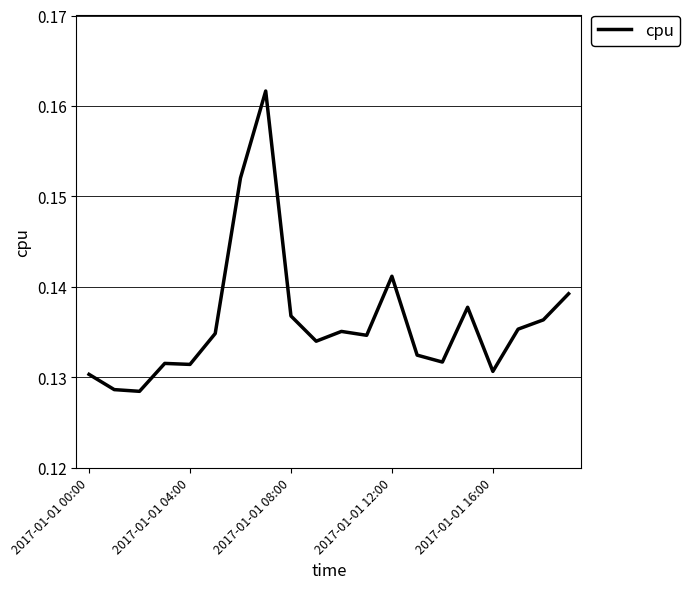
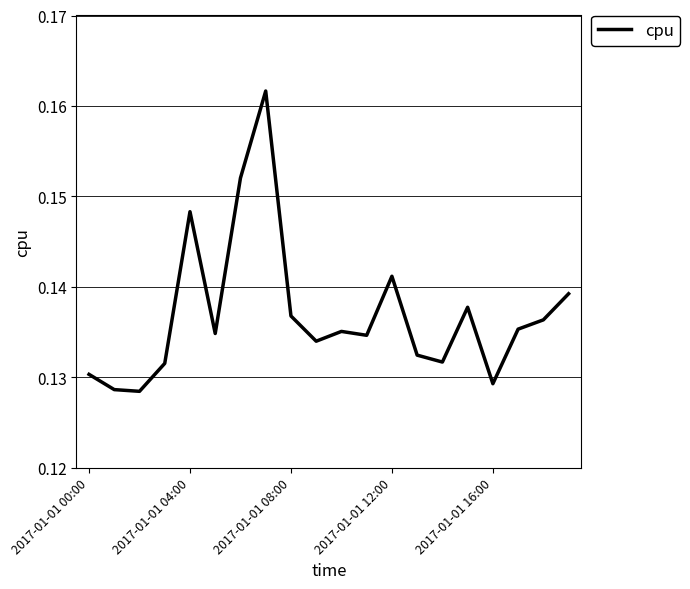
  {
    "2017-01-01 00:00": 0.130,
-   "2017-01-01 04:00": 0.131,
+   "2017-01-01 04:00": 0.148,
    "2017-01-01 08:00": 0.137,
    "2017-01-01 12:00": 0.141,
-   "2017-01-01 16:00": 0.131
+   "2017-01-01 16:00": 0.129
  }
